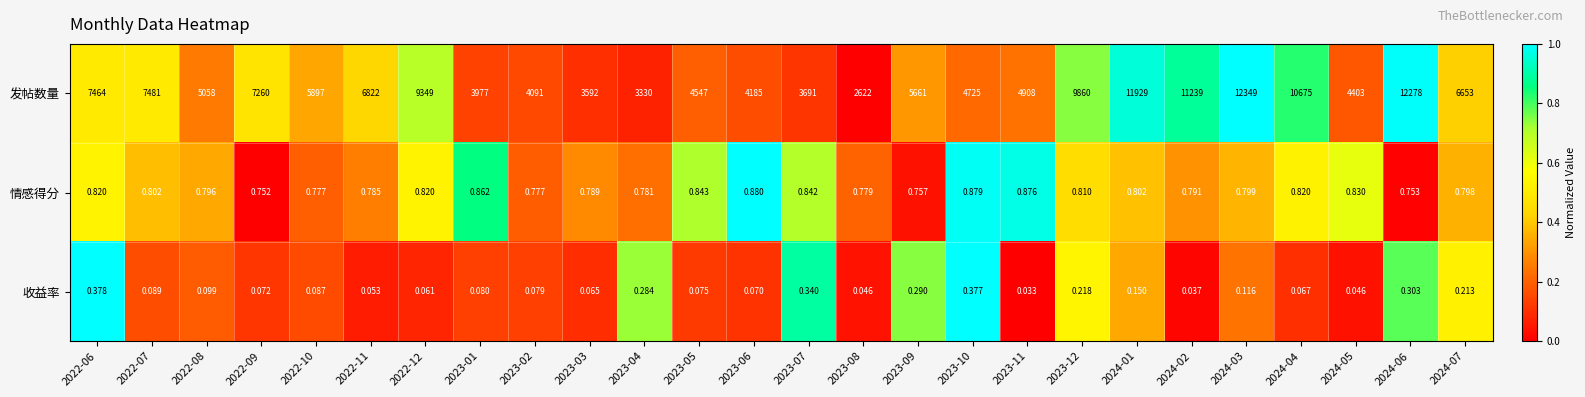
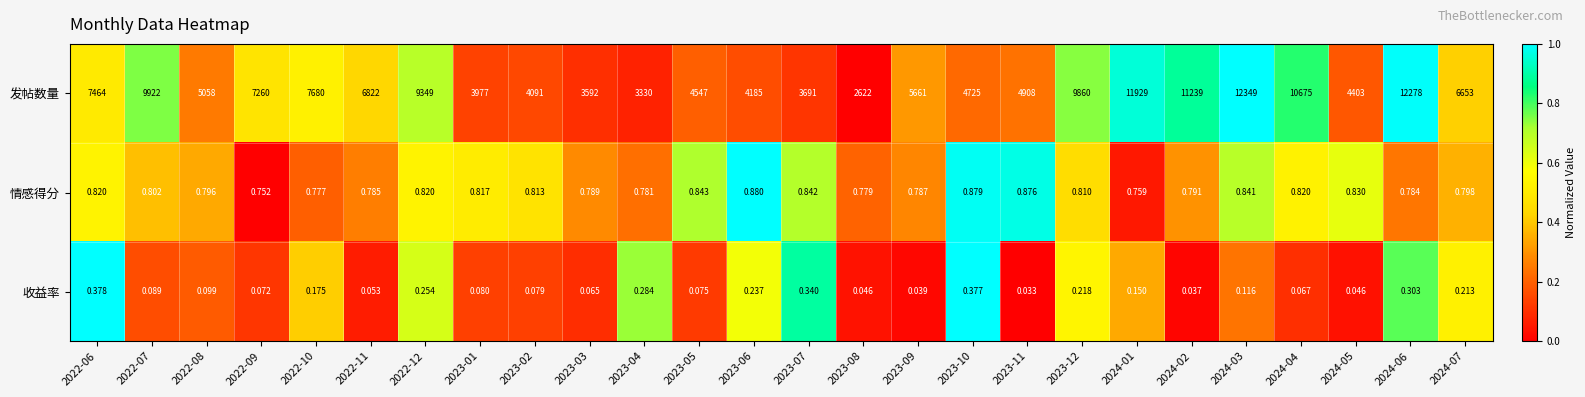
  {
    "发帖数量": {
      "2022-06": 7464,
-     "2022-07": 7481,
+     "2022-07": 9922,
      "2022-08": 5058,
      "2022-09": 7260,
-     "2022-10": 5897,
+     "2022-10": 7680,
      "2022-11": 6822,
      "2022-12": 9349,
      "2023-01": 3977,
      "2023-02": 4091,
      "2023-03": 3592,
      "2023-04": 3330,
      "2023-05": 4547,
      "2023-06": 4185,
      "2023-07": 3691,
      "2023-08": 2622,
      "2023-09": 5661,
      "2023-10": 4725,
      "2023-11": 4908,
      "2023-12": 9860,
      "2024-01": 11929,
      "2024-02": 11239,
      "2024-03": 12349,
      "2024-04": 10675,
      "2024-05": 4403,
      "2024-06": 12278,
      "2024-07": 6653
    },
    "情感得分": {
      "2022-06": 0.820,
      "2022-07": 0.802,
      "2022-08": 0.796,
      "2022-09": 0.752,
      "2022-10": 0.777,
      "2022-11": 0.785,
      "2022-12": 0.820,
-     "2023-01": 0.862,
-     "2023-02": 0.777,
+     "2023-01": 0.817,
+     "2023-02": 0.813,
      "2023-03": 0.789,
      "2023-04": 0.781,
      "2023-05": 0.843,
      "2023-06": 0.880,
      "2023-07": 0.842,
      "2023-08": 0.779,
-     "2023-09": 0.757,
+     "2023-09": 0.787,
      "2023-10": 0.879,
      "2023-11": 0.876,
      "2023-12": 0.810,
-     "2024-01": 0.802,
+     "2024-01": 0.759,
      "2024-02": 0.791,
-     "2024-03": 0.799,
+     "2024-03": 0.841,
      "2024-04": 0.820,
      "2024-05": 0.830,
-     "2024-06": 0.753,
+     "2024-06": 0.784,
      "2024-07": 0.798
    },
    "收益率": {
      "2022-06": 0.378,
      "2022-07": 0.089,
      "2022-08": 0.099,
      "2022-09": 0.072,
-     "2022-10": 0.087,
+     "2022-10": 0.175,
      "2022-11": 0.053,
-     "2022-12": 0.061,
+     "2022-12": 0.254,
      "2023-01": 0.080,
      "2023-02": 0.079,
      "2023-03": 0.065,
      "2023-04": 0.284,
      "2023-05": 0.075,
-     "2023-06": 0.070,
+     "2023-06": 0.237,
      "2023-07": 0.340,
      "2023-08": 0.046,
-     "2023-09": 0.290,
+     "2023-09": 0.039,
      "2023-10": 0.377,
      "2023-11": 0.033,
      "2023-12": 0.218,
      "2024-01": 0.150,
      "2024-02": 0.037,
      "2024-03": 0.116,
      "2024-04": 0.067,
      "2024-05": 0.046,
      "2024-06": 0.303,
      "2024-07": 0.213
    }
  }
